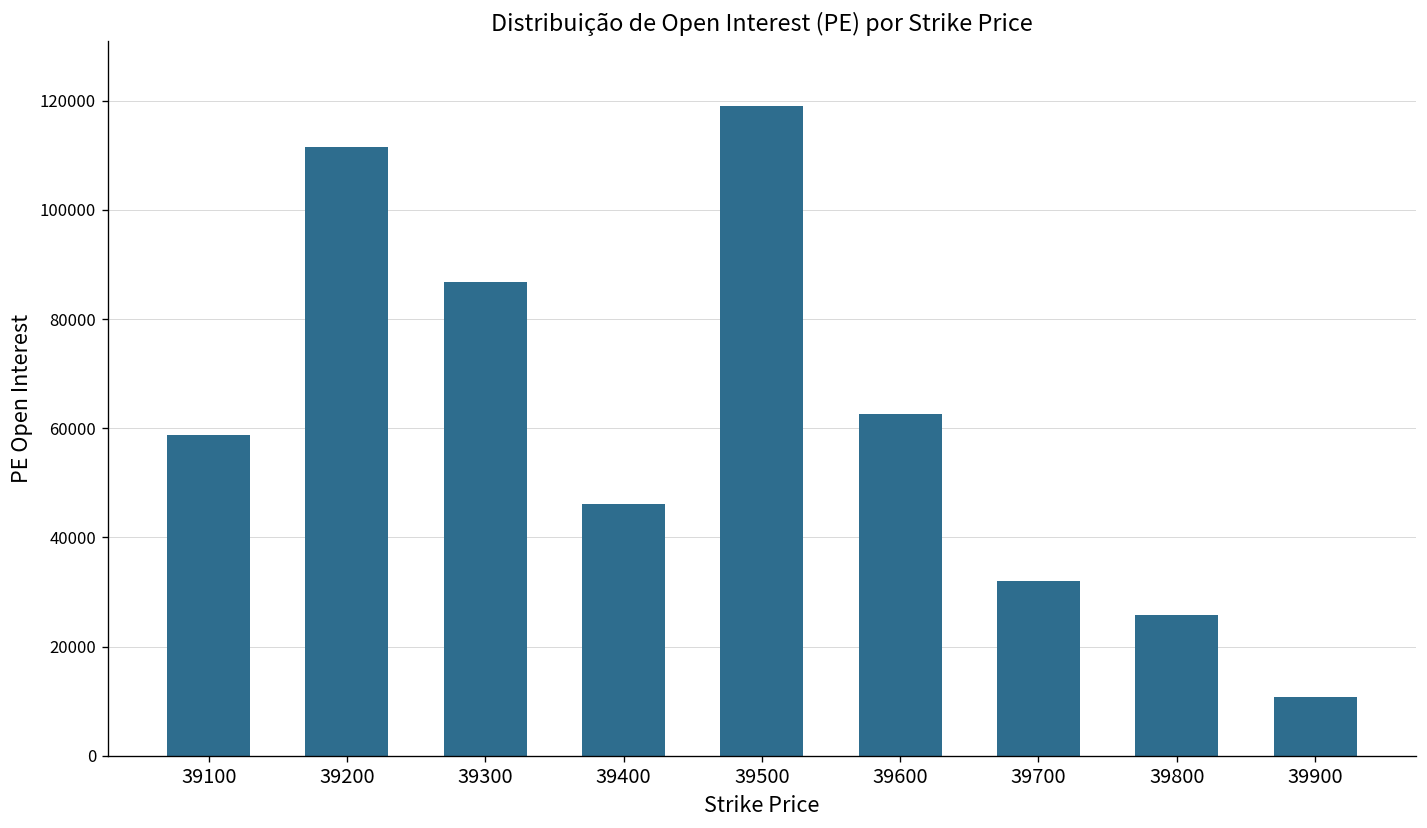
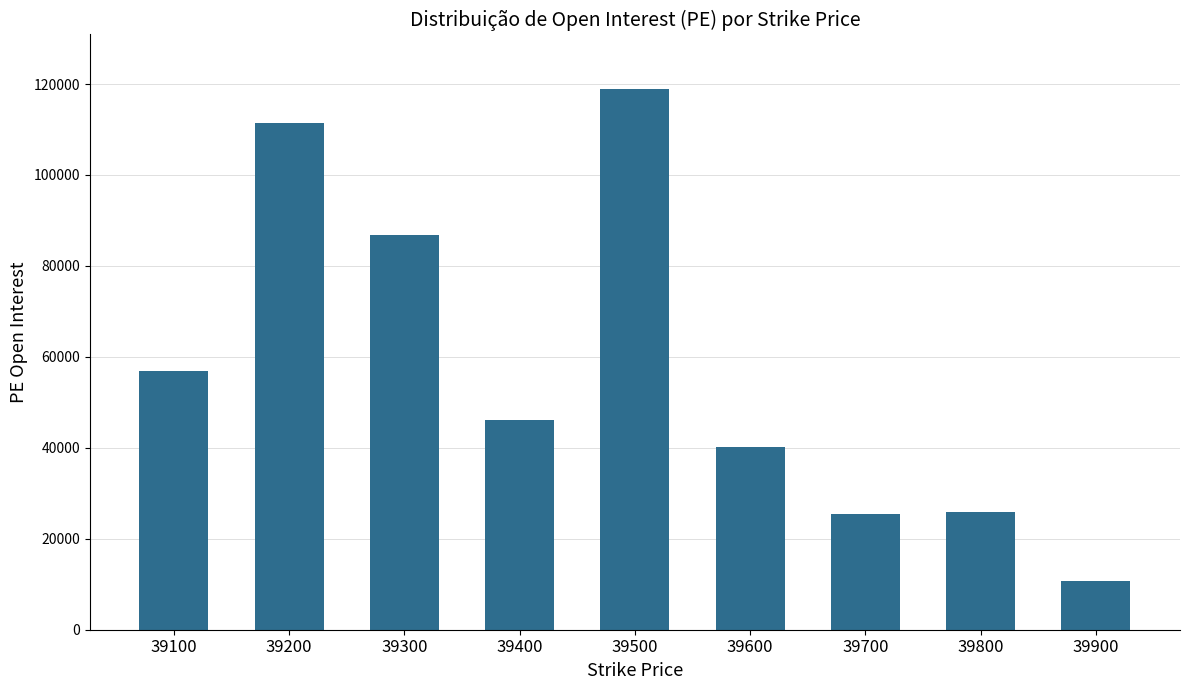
  {
-   "39100": 59000,
+   "39100": 57000,
    "39200": 111000,
    "39300": 87000,
    "39400": 46000,
    "39500": 119000,
-   "39600": 63000,
-   "39700": 32000,
+   "39600": 40000,
+   "39700": 25000,
    "39800": 26000,
    "39900": 11000
  }
